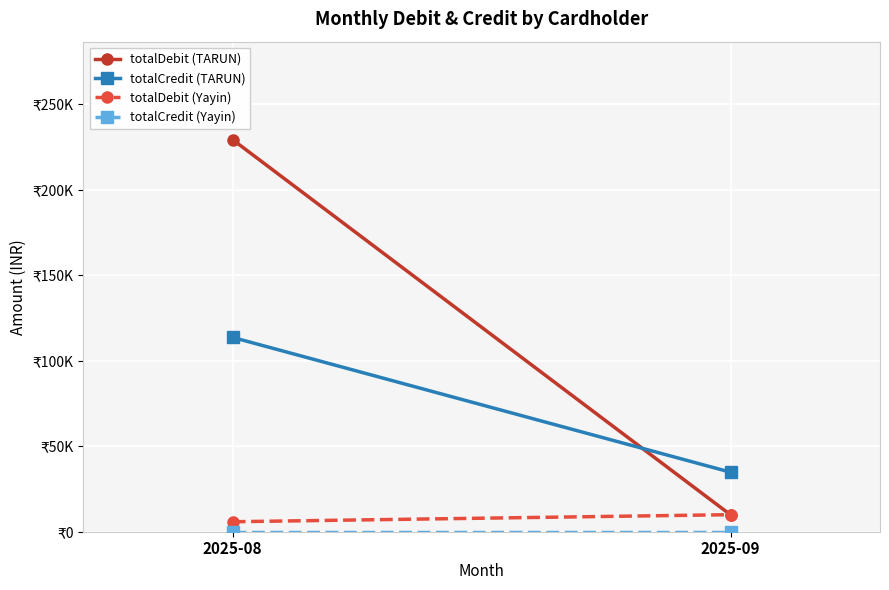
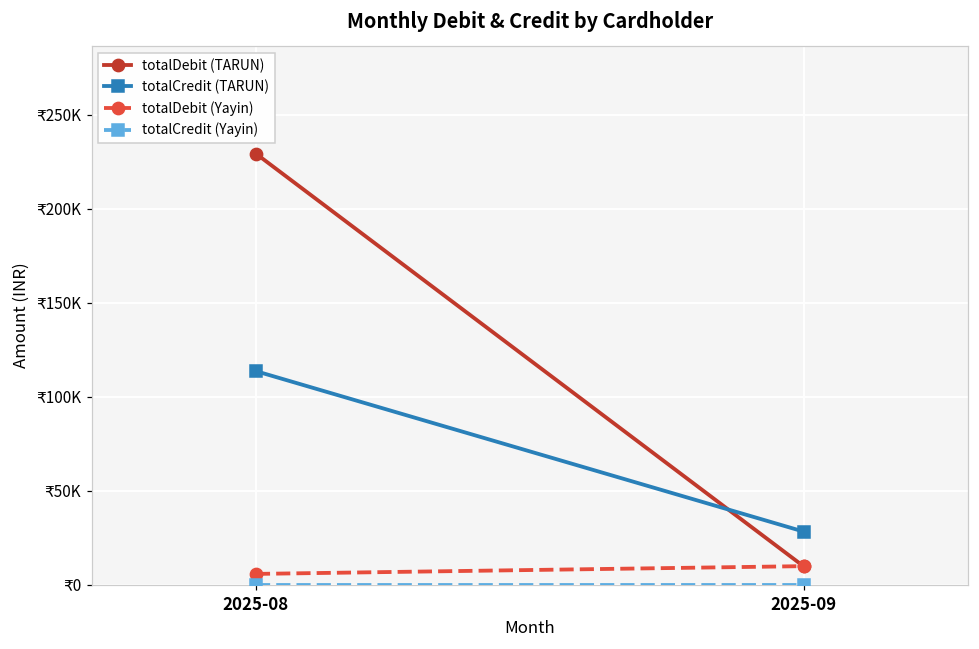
  {
    "totalCredit (TARUN)": {
      "2025-08": "₹114000",
-     "2025-09": "₹35000"
+     "2025-09": "₹28000"
    },
    "totalCredit (Yayin)": {
      "2025-08": "₹0",
      "2025-09": "₹0"
    }
  }
